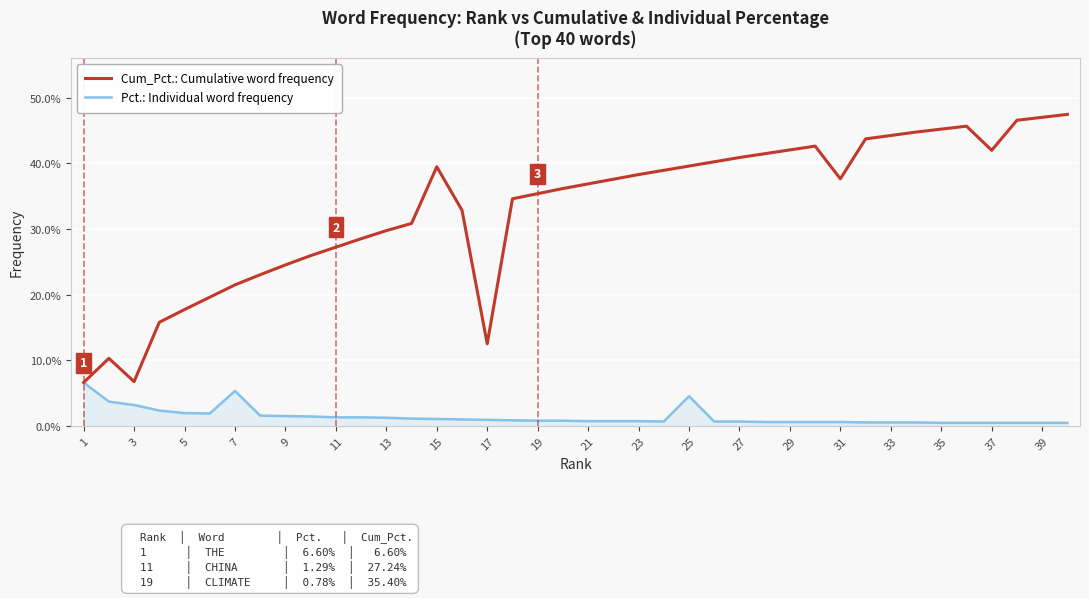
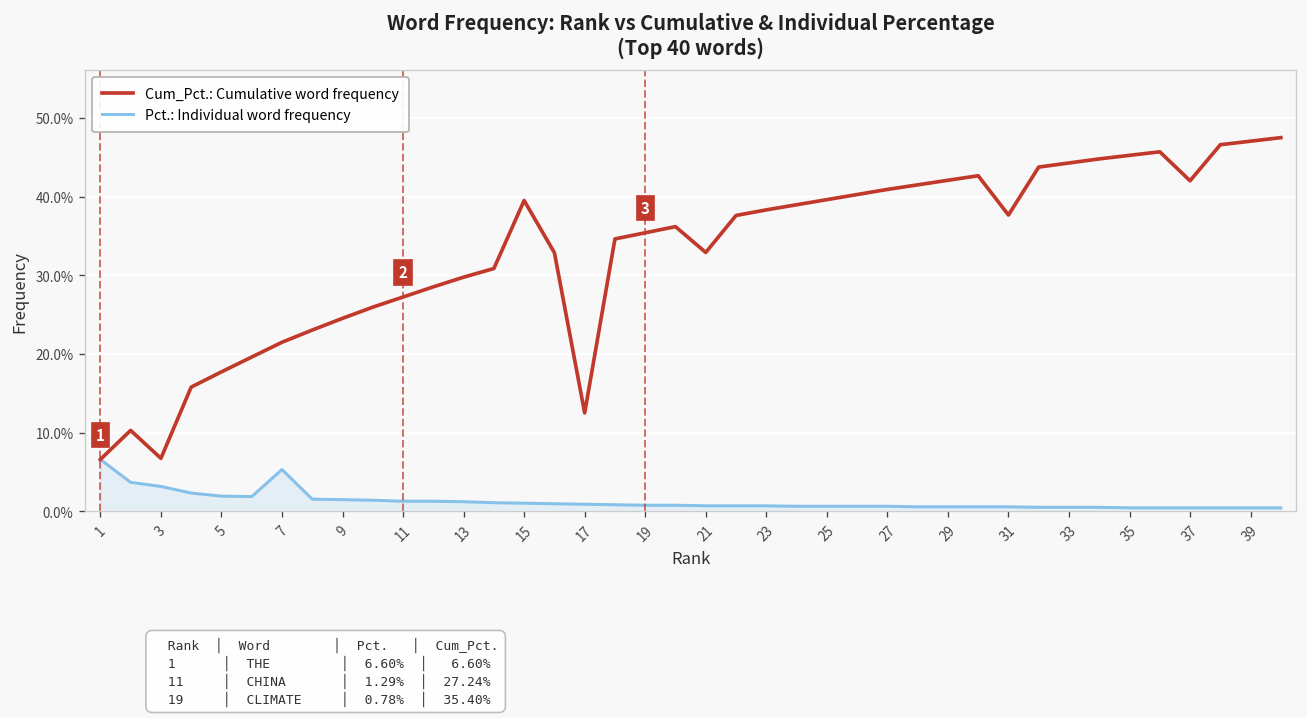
  {
    "Cum_Pct.: Cumulative word frequency": {
      "3": "7%",
      "5": "18%",
      "7": "21%",
      "9": "25%",
      "13": "30%",
      "15": "40%",
      "17": "13%",
-     "21": "37%",
+     "21": "33%",
      "23": "38%",
      "25": "40%",
      "27": "41%",
      "29": "42%",
      "31": "38%",
      "33": "44%",
      "35": "45%",
      "37": "42%",
      "39": "47%"
    },
    "Pct.: Individual word frequency": {
      "3": "3%",
      "5": "2%",
      "7": "5%",
      "9": "1%",
      "11": "1%",
      "13": "1%",
      "15": "1%",
      "17": "1%",
      "19": "1%",
      "21": "1%",
      "23": "1%",
-     "25": "5%",
+     "25": "1%",
      "27": "1%",
      "29": "1%",
      "31": "1%",
      "33": "1%",
      "35": "0%",
      "37": "0%",
      "39": "0%"
    }
  }
